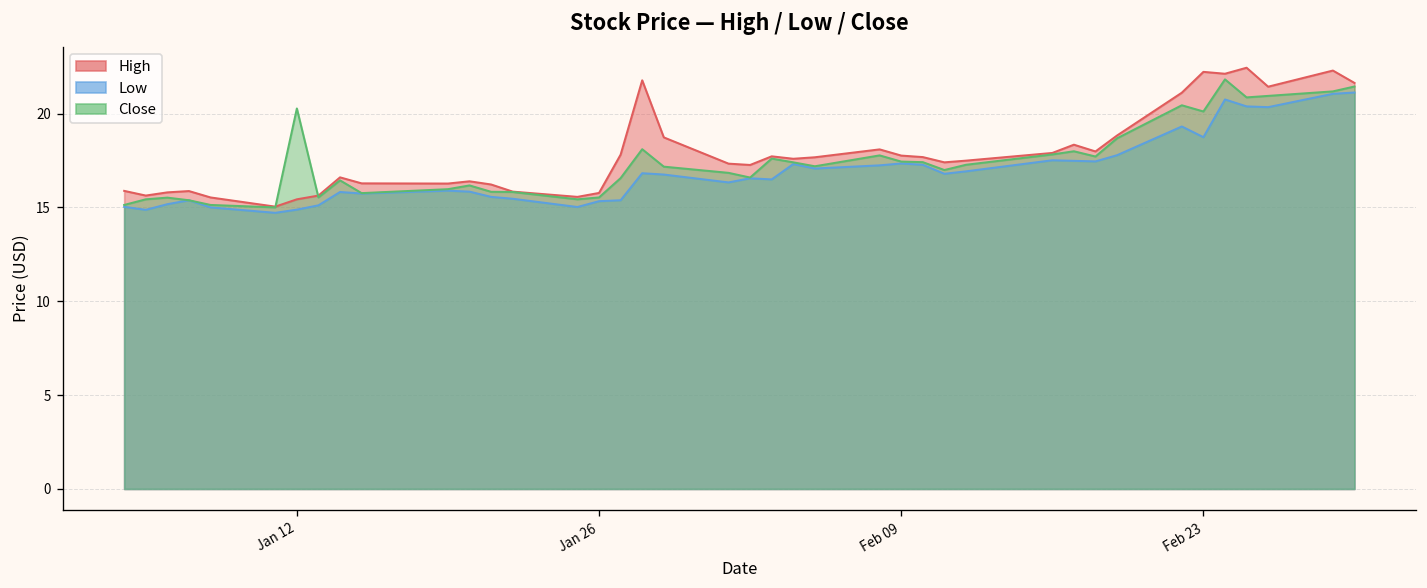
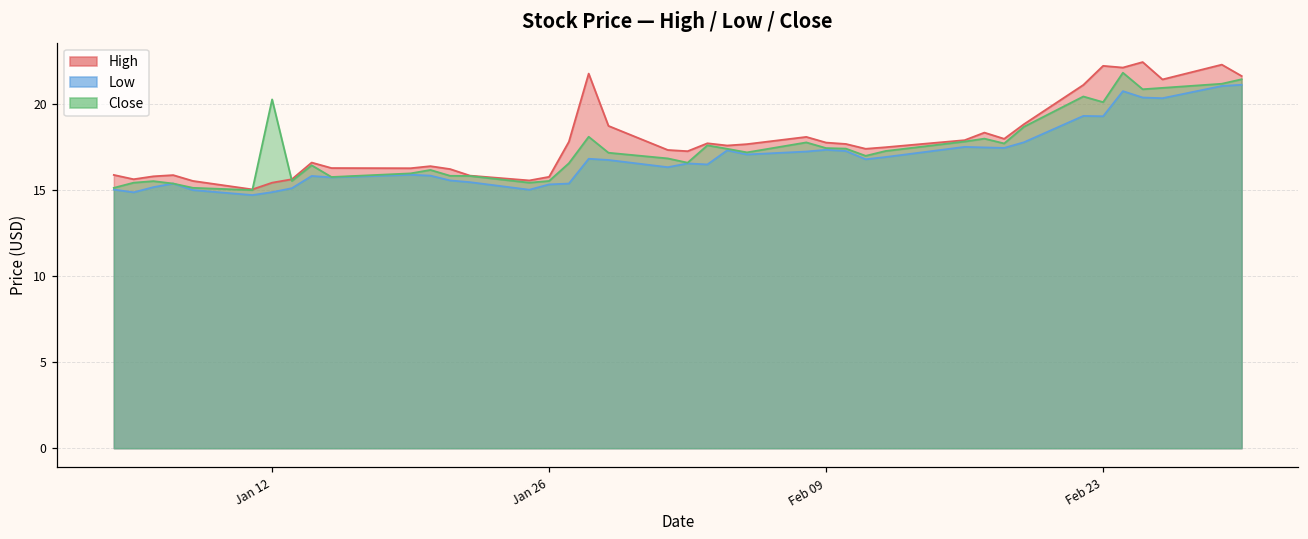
  {
    "High": {
      "Jan 12": 15.4,
      "Jan 26": 15.8,
      "Feb 09": 17.8,
      "Feb 23": 22.2
    },
    "Low": {
      "Jan 12": 14.9,
      "Jan 26": 15.3,
-     "Feb 23": 18.7
+     "Feb 23": 19.3
    },
    "Close": {
      "Jan 12": 20.3,
      "Jan 26": 15.5,
      "Feb 23": 20.1
    }
  }
